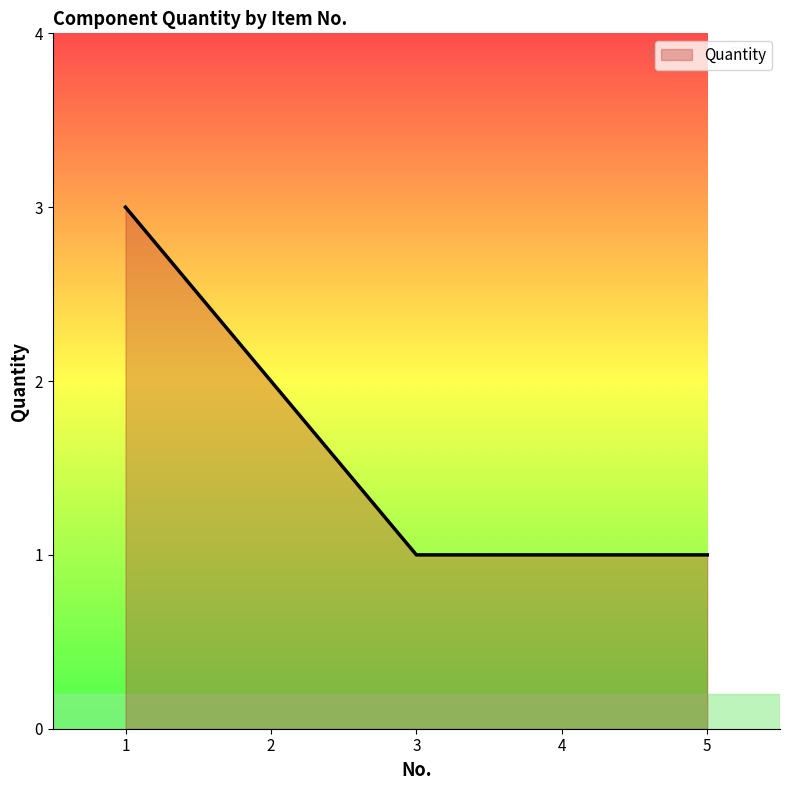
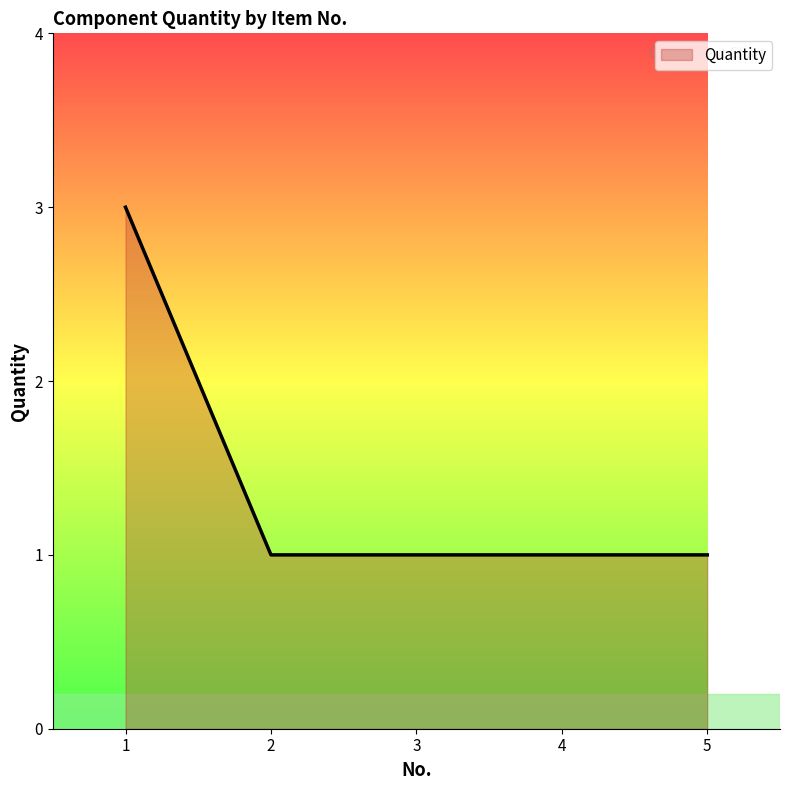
  {
    "1": 3,
-   "2": 2,
+   "2": 1,
    "3": 1,
    "4": 1,
    "5": 1
  }
